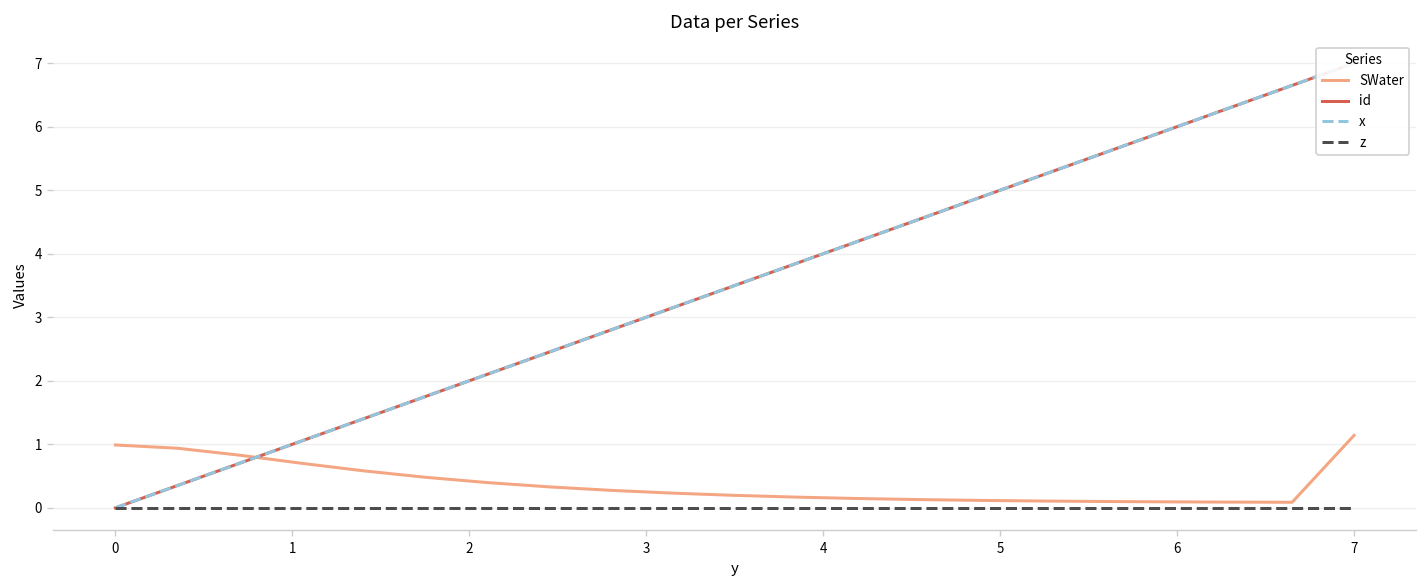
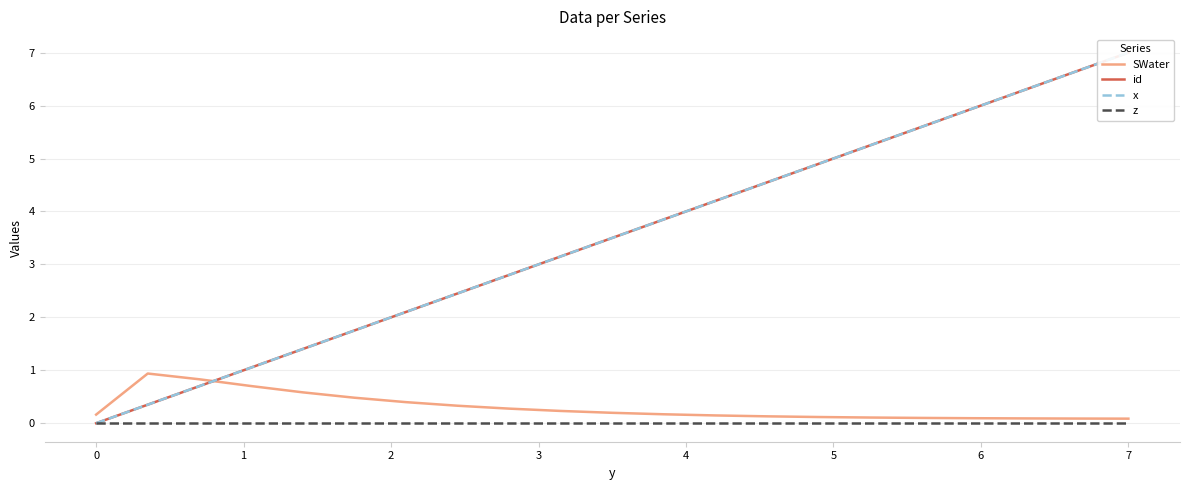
  {
    "SWater": {
-     "0": 1.0,
-     "7": 1.1
+     "0": 0.2,
+     "7": 0.1
    },
    "z": {
      "7": 0.0
    }
  }
